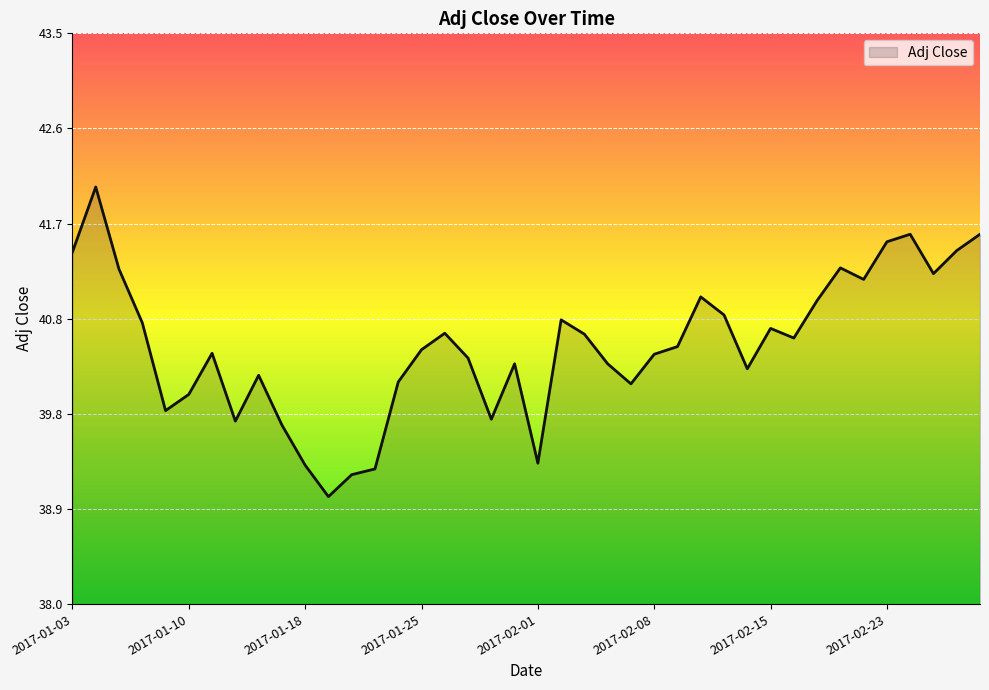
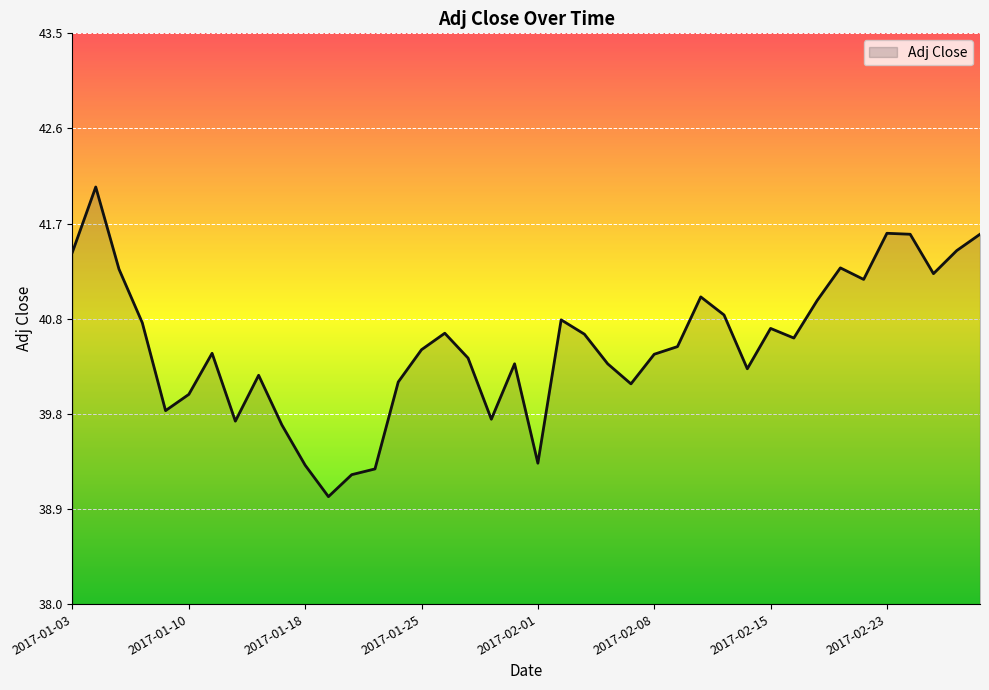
  {
    "2017-01-03": 41.39,
    "2017-01-10": 40.02,
    "2017-01-18": 39.34,
    "2017-01-25": 40.45,
    "2017-02-01": 39.36,
    "2017-02-08": 40.41,
    "2017-02-15": 40.66,
-   "2017-02-23": 41.49
+   "2017-02-23": 41.57
  }
